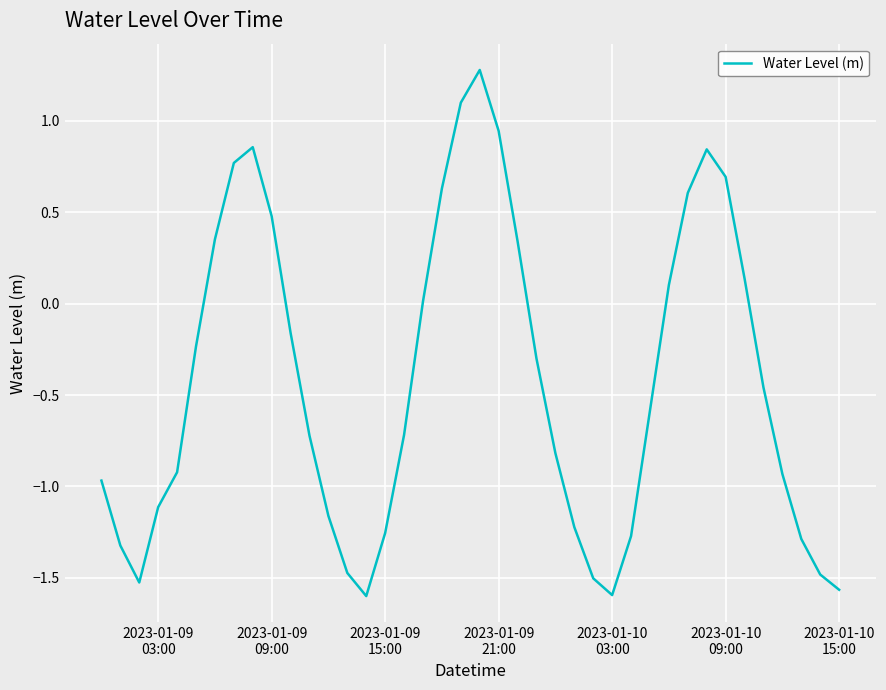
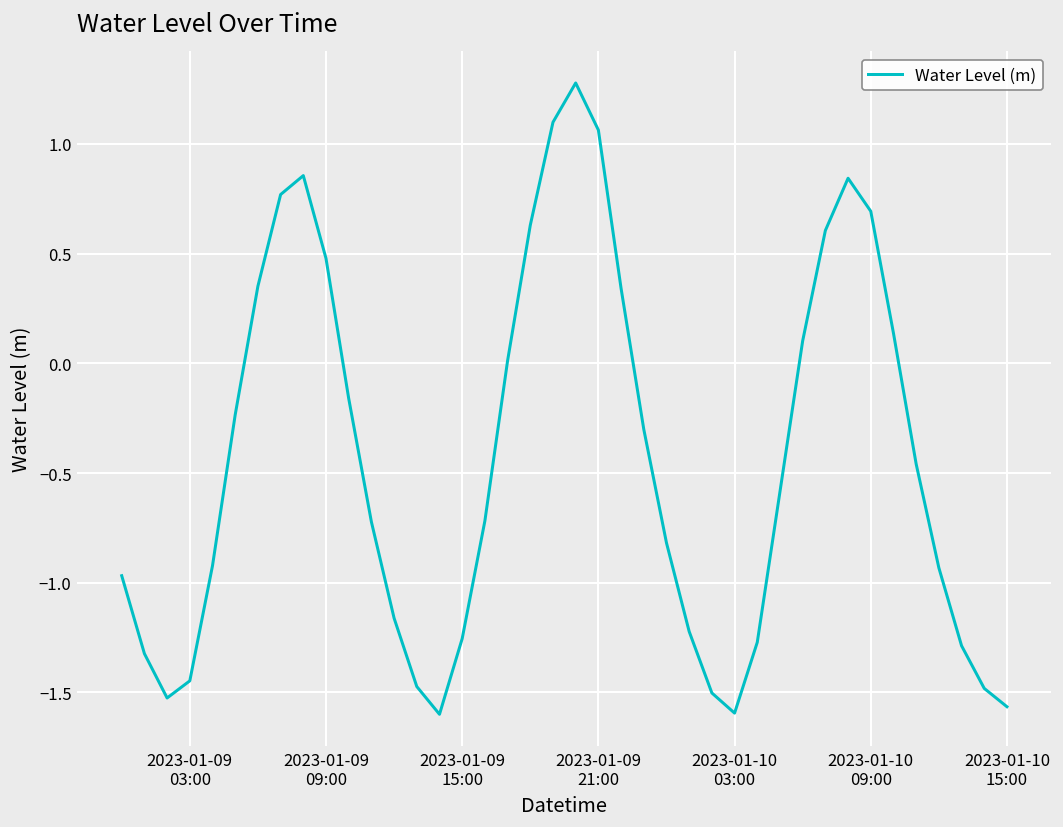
  {
-   "2023-01-09 03:00": -1.11,
+   "2023-01-09 03:00": -1.45,
    "2023-01-09 09:00": 0.48,
    "2023-01-09 15:00": -1.25,
-   "2023-01-09 21:00": 0.94,
+   "2023-01-09 21:00": 1.06,
    "2023-01-10 03:00": -1.59,
    "2023-01-10 09:00": 0.69,
    "2023-01-10 15:00": -1.57
  }
